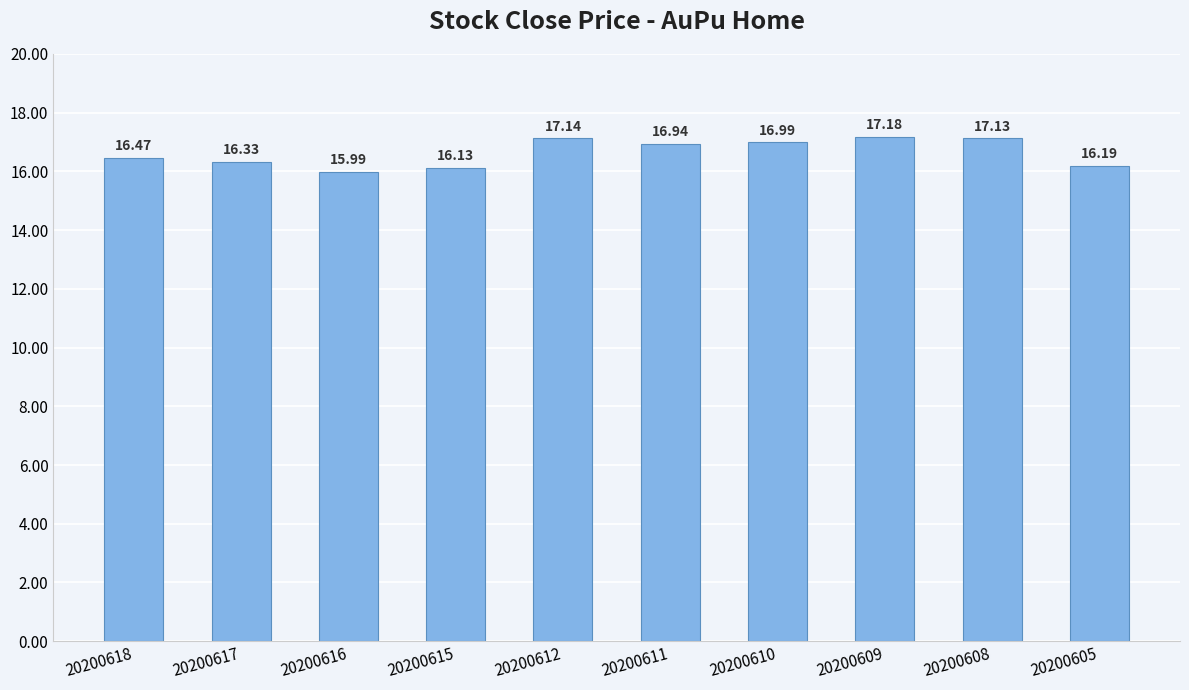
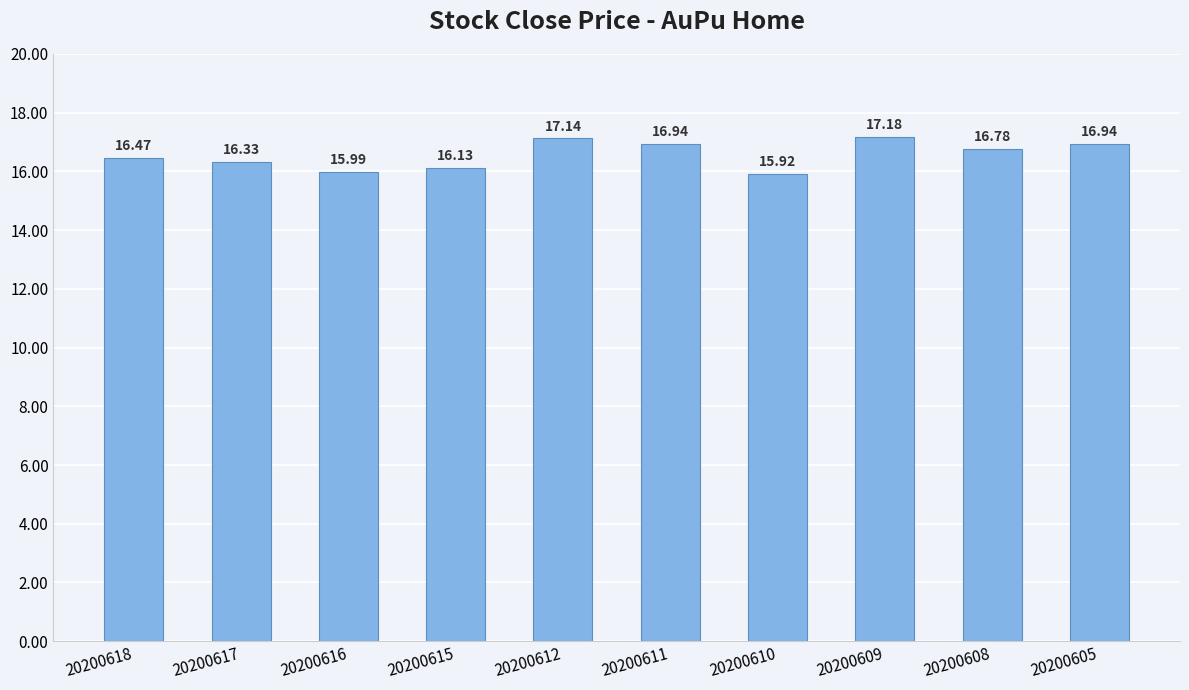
  {
    "20200618": 16.47,
    "20200617": 16.33,
    "20200616": 15.99,
    "20200615": 16.13,
    "20200612": 17.14,
    "20200611": 16.94,
-   "20200610": 16.99,
+   "20200610": 15.92,
    "20200609": 17.18,
-   "20200608": 17.13,
-   "20200605": 16.19
+   "20200608": 16.78,
+   "20200605": 16.94
  }
